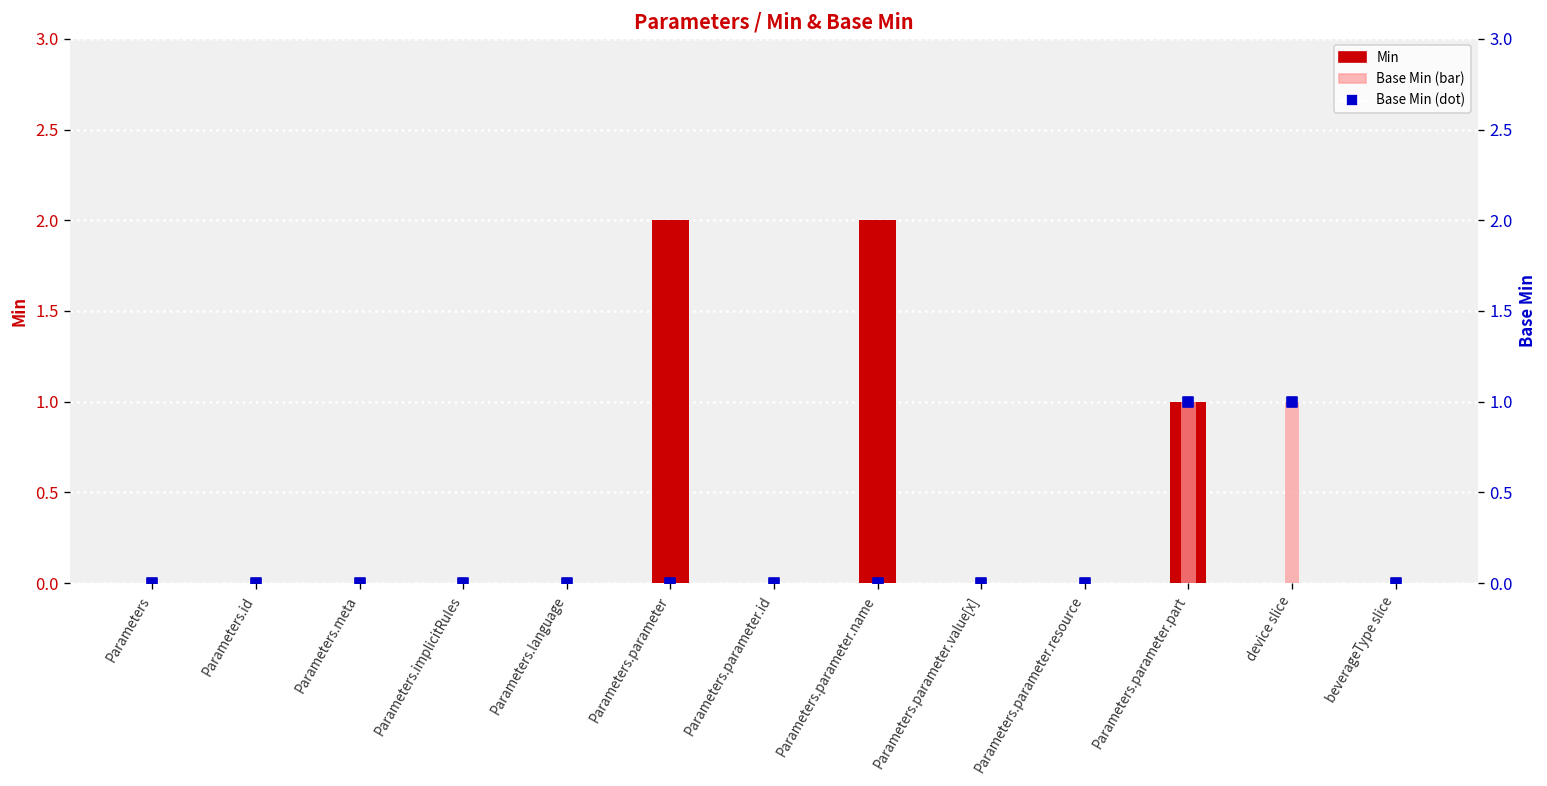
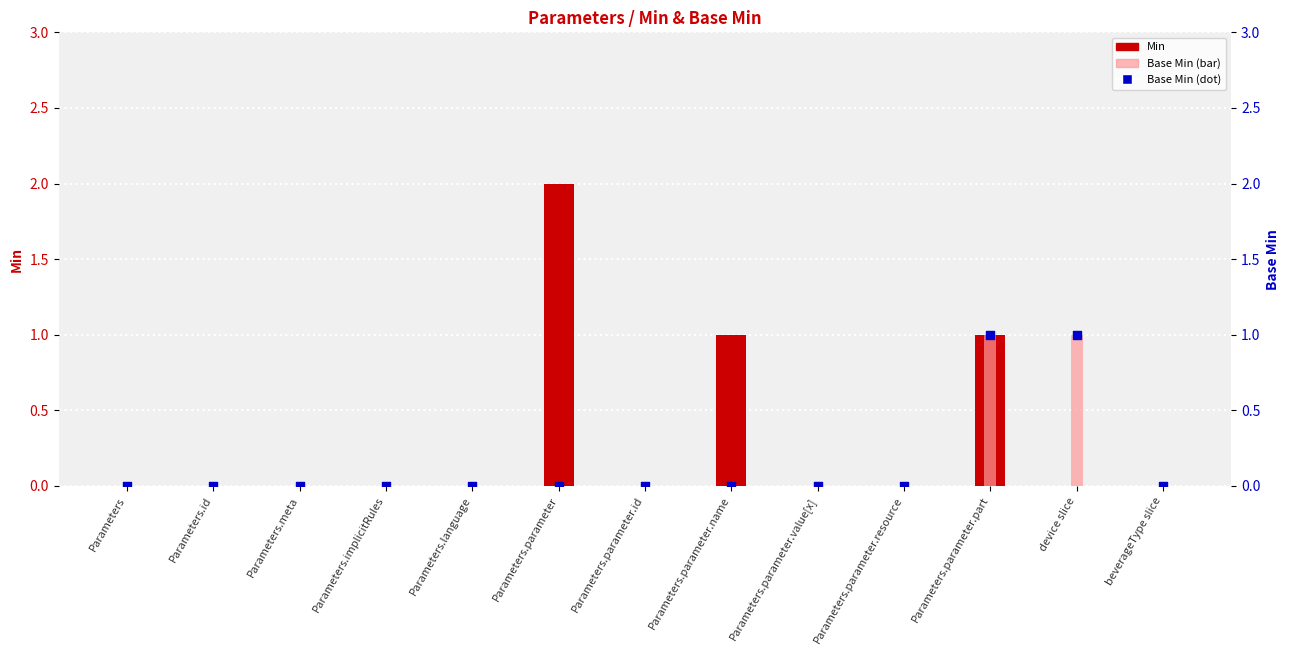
  {
    "Min": {
      "Parameters": 0,
      "Parameters.id": 0,
      "Parameters.meta": 0,
      "Parameters.implicitRules": 0,
      "Parameters.language": 0,
      "Parameters.parameter": 2,
      "Parameters.parameter.id": 0,
-     "Parameters.parameter.name": 2,
+     "Parameters.parameter.name": 1,
      "Parameters.parameter.value[x]": 0,
      "Parameters.parameter.resource": 0,
      "Parameters.parameter.part": 1,
      "device slice": 0,
      "beverageType slice": 0
    }
  }
